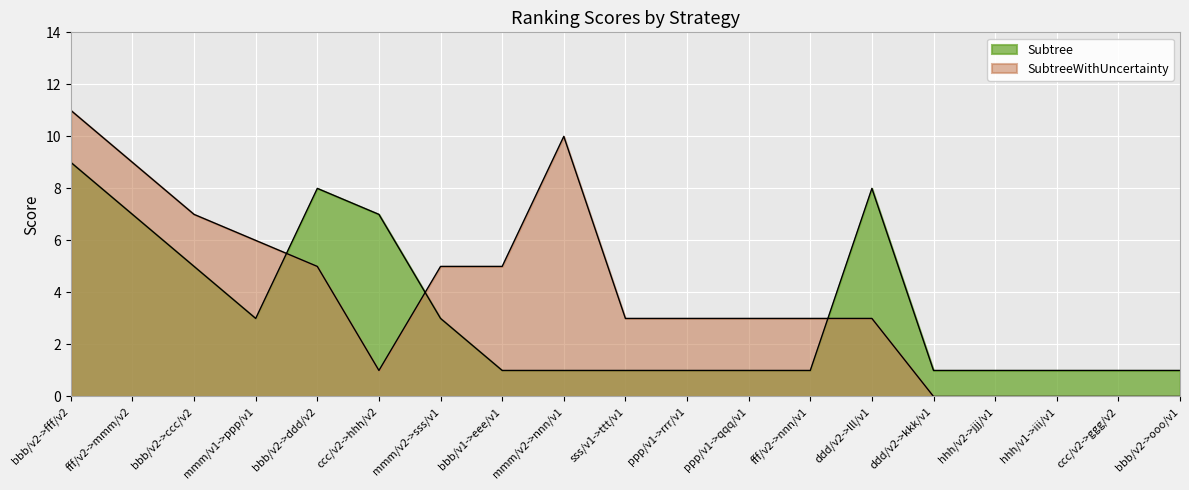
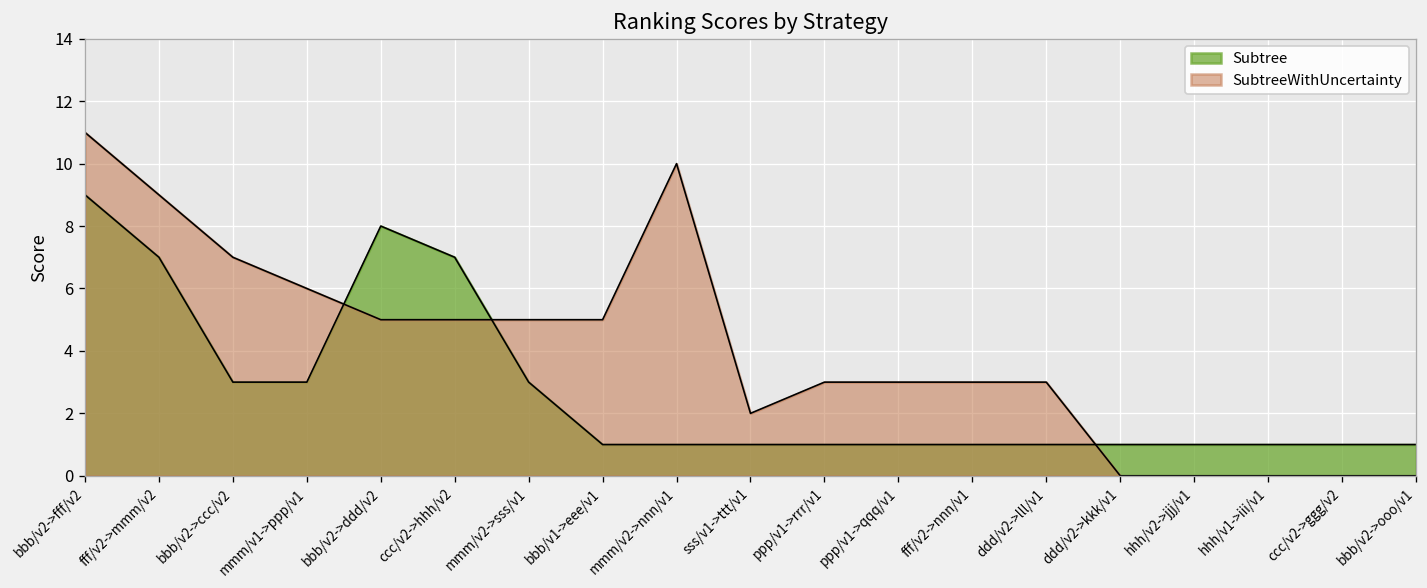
  {
    "Subtree": {
      "bbb/v2->fff/v2": 9,
      "fff/v2->mmm/v2": 7,
-     "bbb/v2->ccc/v2": 5,
+     "bbb/v2->ccc/v2": 3,
      "mmm/v1->ppp/v1": 3,
      "bbb/v2->ddd/v2": 8,
      "ccc/v2->hhh/v2": 7,
      "mmm/v2->sss/v1": 3,
      "bbb/v1->eee/v1": 1,
      "mmm/v2->nnn/v1": 1,
      "sss/v1->ttt/v1": 1,
      "ppp/v1->rrr/v1": 1,
      "ppp/v1->qqq/v1": 1,
      "fff/v2->nnn/v1": 1,
-     "ddd/v2->lll/v1": 8,
+     "ddd/v2->lll/v1": 1,
      "ddd/v2->kkk/v1": 1,
      "hhh/v2->jjj/v1": 1,
      "hhh/v1->iii/v1": 1,
      "ccc/v2->ggg/v2": 1,
      "bbb/v2->ooo/v1": 1
    },
    "SubtreeWithUncertainty": {
      "bbb/v2->fff/v2": 11,
      "fff/v2->mmm/v2": 9,
      "bbb/v2->ccc/v2": 7,
      "mmm/v1->ppp/v1": 6,
      "bbb/v2->ddd/v2": 5,
-     "ccc/v2->hhh/v2": 1,
+     "ccc/v2->hhh/v2": 5,
      "mmm/v2->sss/v1": 5,
      "bbb/v1->eee/v1": 5,
      "mmm/v2->nnn/v1": 10,
-     "sss/v1->ttt/v1": 3,
+     "sss/v1->ttt/v1": 2,
      "ppp/v1->rrr/v1": 3,
      "ppp/v1->qqq/v1": 3,
      "fff/v2->nnn/v1": 3,
      "ddd/v2->lll/v1": 3,
      "ddd/v2->kkk/v1": 0,
      "hhh/v2->jjj/v1": 0,
      "hhh/v1->iii/v1": 0,
      "ccc/v2->ggg/v2": 0,
      "bbb/v2->ooo/v1": 0
    }
  }
